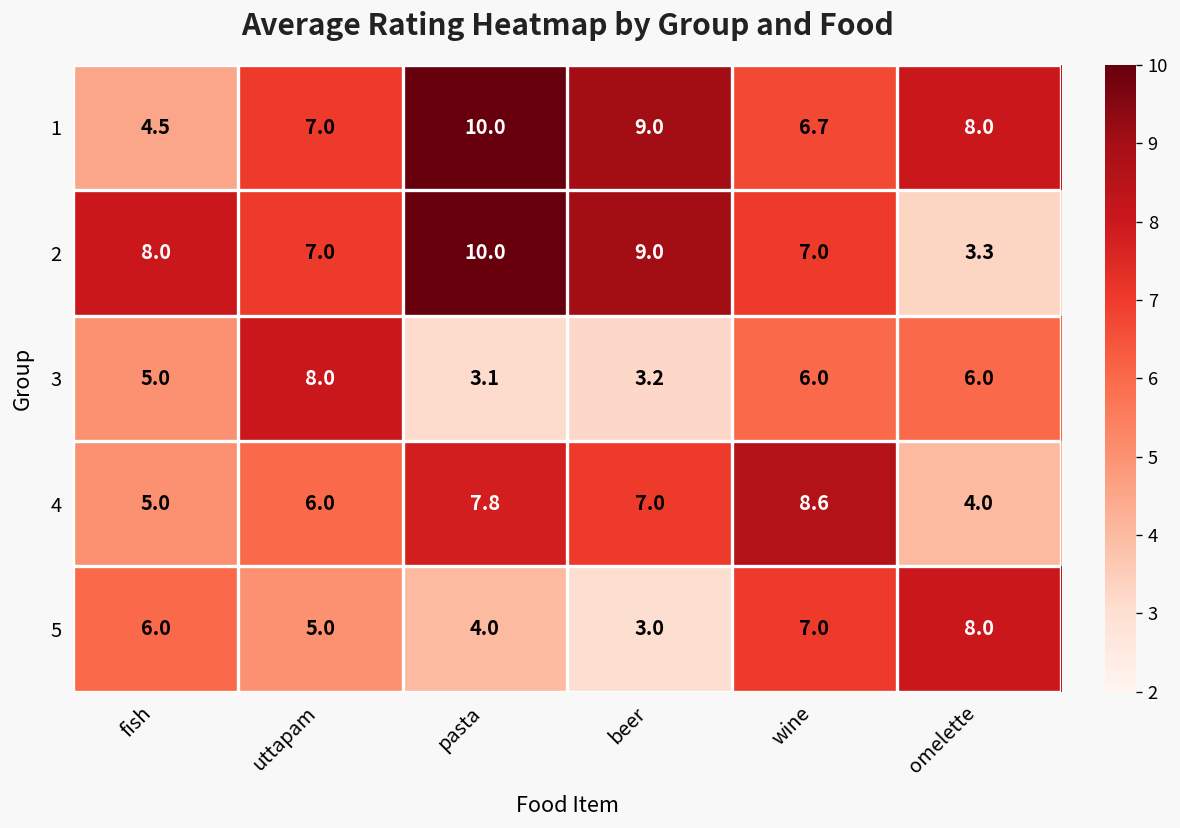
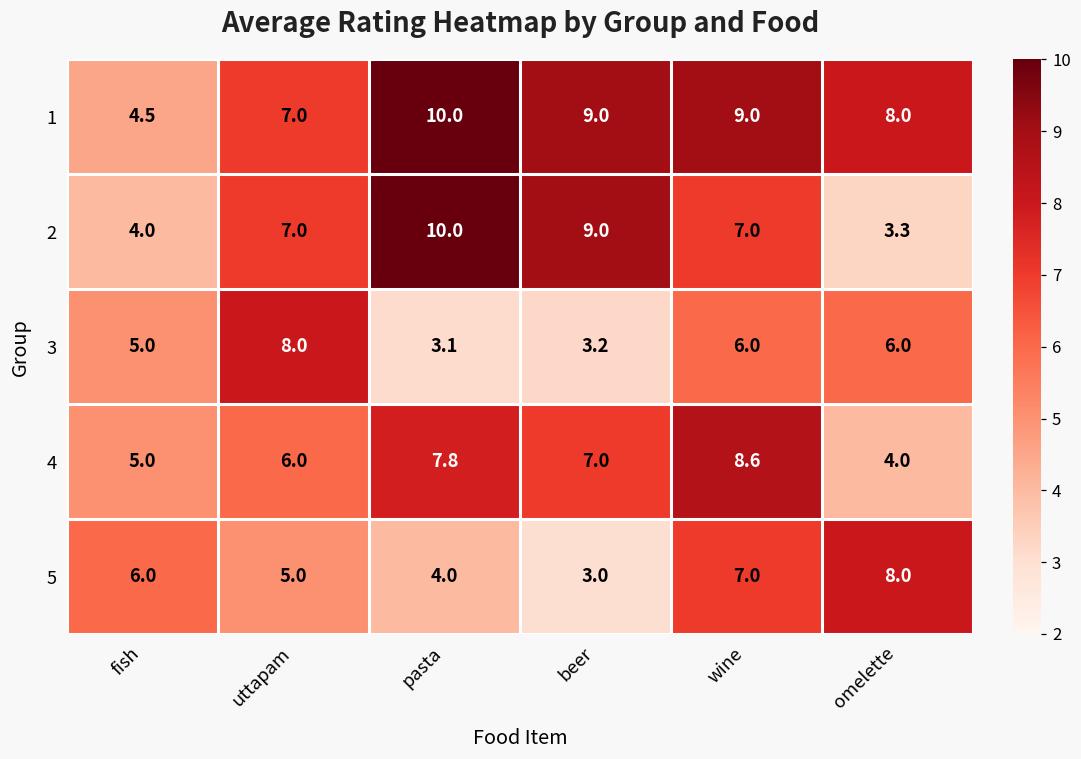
  {
    "1": {
      "fish": 4.5,
      "uttapam": 7.0,
      "pasta": 10.0,
      "beer": 9.0,
-     "wine": 6.7,
+     "wine": 9.0,
      "omelette": 8.0
    },
    "2": {
-     "fish": 8.0,
+     "fish": 4.0,
      "uttapam": 7.0,
      "pasta": 10.0,
      "beer": 9.0,
      "wine": 7.0,
      "omelette": 3.3
    },
    "3": {
      "fish": 5.0,
      "uttapam": 8.0,
      "pasta": 3.1,
      "beer": 3.2,
      "wine": 6.0,
      "omelette": 6.0
    },
    "4": {
      "fish": 5.0,
      "uttapam": 6.0,
      "pasta": 7.8,
      "beer": 7.0,
      "wine": 8.6,
      "omelette": 4.0
    },
    "5": {
      "fish": 6.0,
      "uttapam": 5.0,
      "pasta": 4.0,
      "beer": 3.0,
      "wine": 7.0,
      "omelette": 8.0
    }
  }
